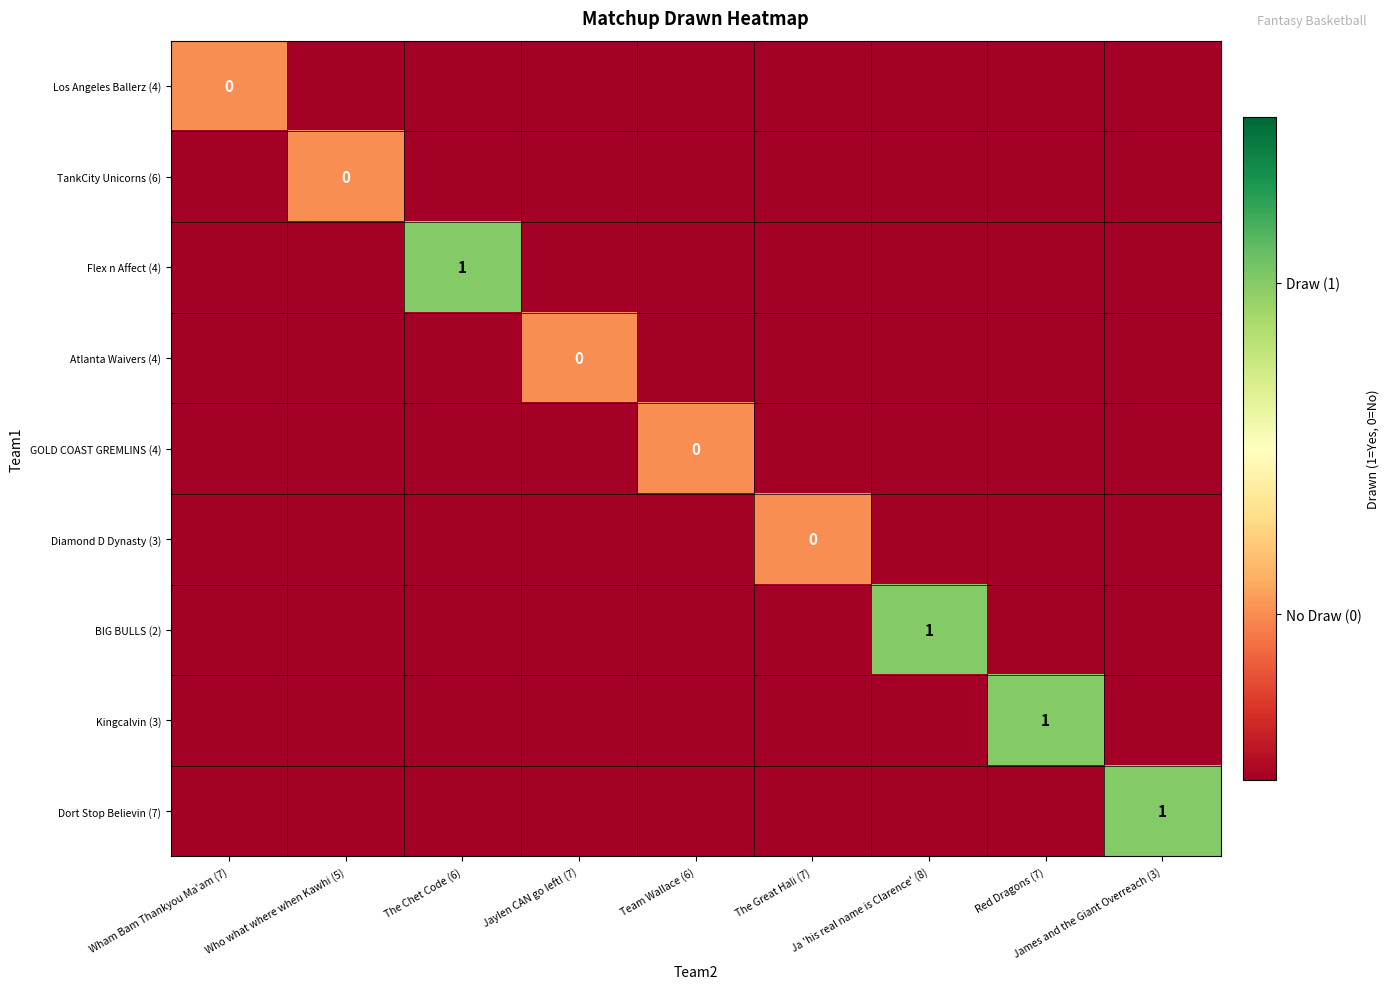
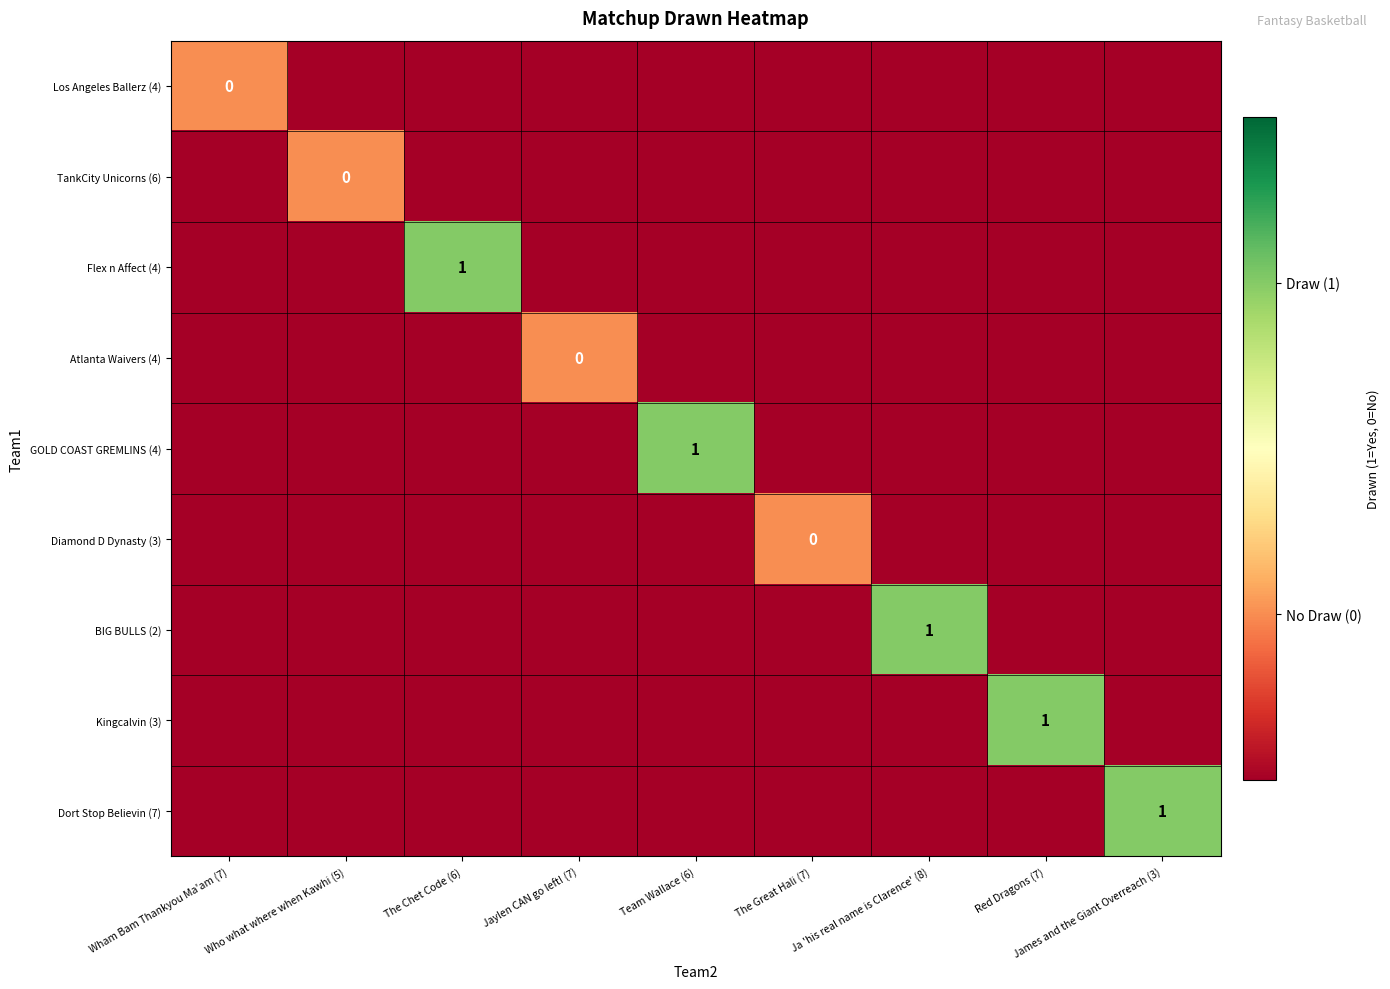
  {
    "Los Angeles Ballerz (4)": {
      "Wham Bam Thankyou Ma'am (7)": 0
    },
    "TankCity Unicorns (6)": {
      "Who what where when Kawhi (5)": 0
    },
    "Flex n Affect (4)": {
      "The Chet Code (6)": 1
    },
    "Atlanta Waivers (4)": {
      "Jaylen CAN go left! (7)": 0
    },
    "GOLD COAST GREMLINS (4)": {
-     "Team Wallace (6)": 0
+     "Team Wallace (6)": 1
    },
    "Diamond D Dynasty (3)": {
      "The Great Hali (7)": 0
    },
    "BIG BULLS (2)": {
      "Ja 'his real name is Clarence' (8)": 1
    },
    "Kingcalvin (3)": {
      "Red Dragons (7)": 1
    },
    "Dort Stop Believin (7)": {
      "James and the Giant Overreach (3)": 1
    }
  }
